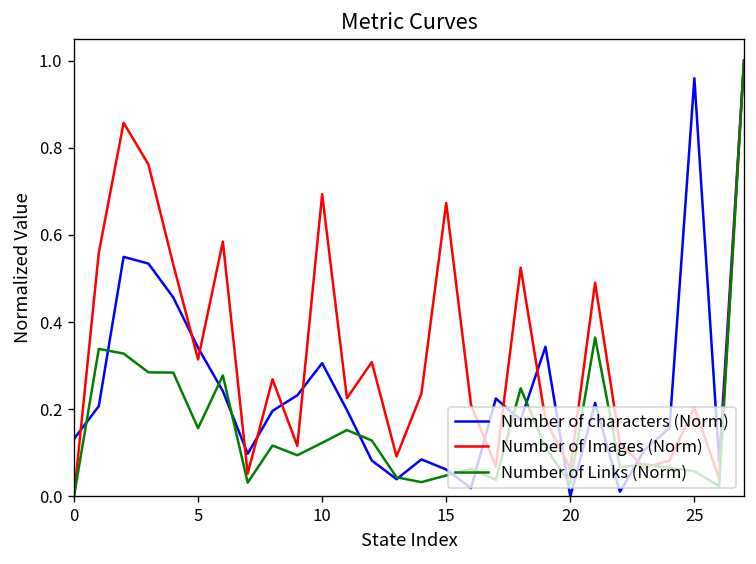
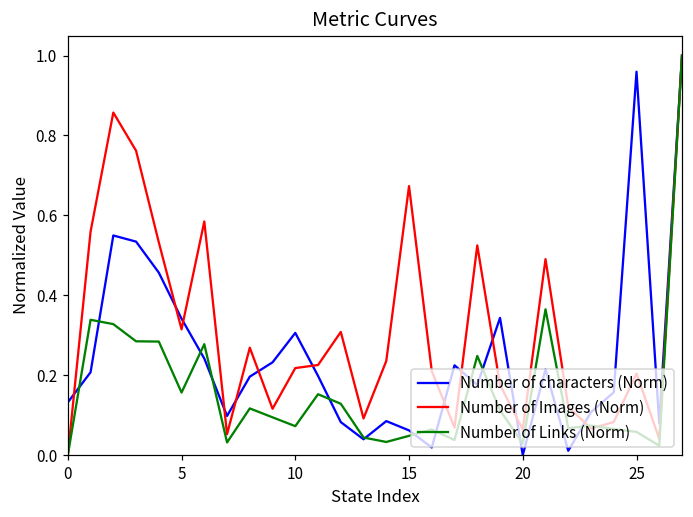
  {
    "Number of characters (Norm)": {
      "0": 0.13,
      "5": 0.34,
      "10": 0.31,
      "15": 0.06,
      "20": 0.00,
      "25": 0.96
    },
    "Number of Images (Norm)": {
      "5": 0.31,
-     "10": 0.69,
+     "10": 0.22,
      "15": 0.67
    },
    "Number of Links (Norm)": {
      "5": 0.16,
-     "10": 0.12,
+     "10": 0.07,
      "15": 0.05
    }
  }
